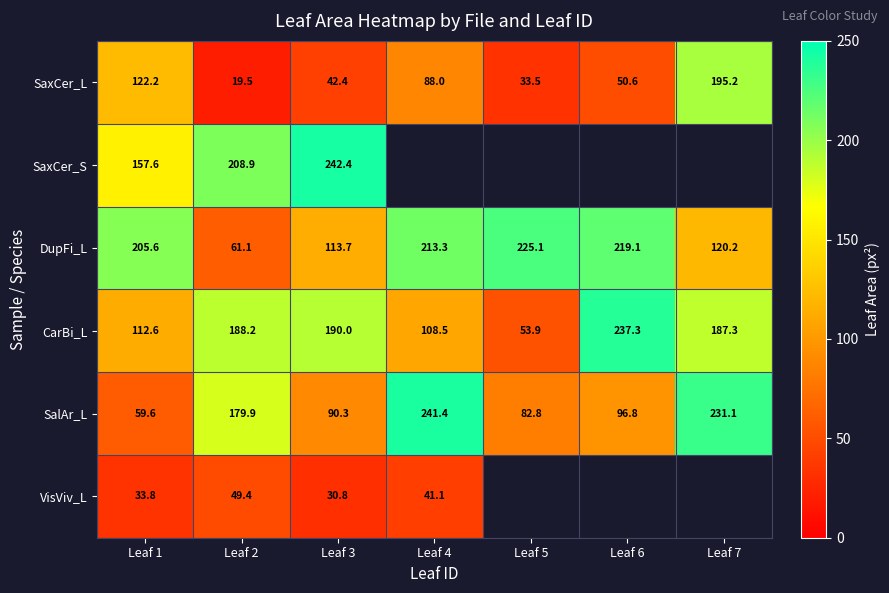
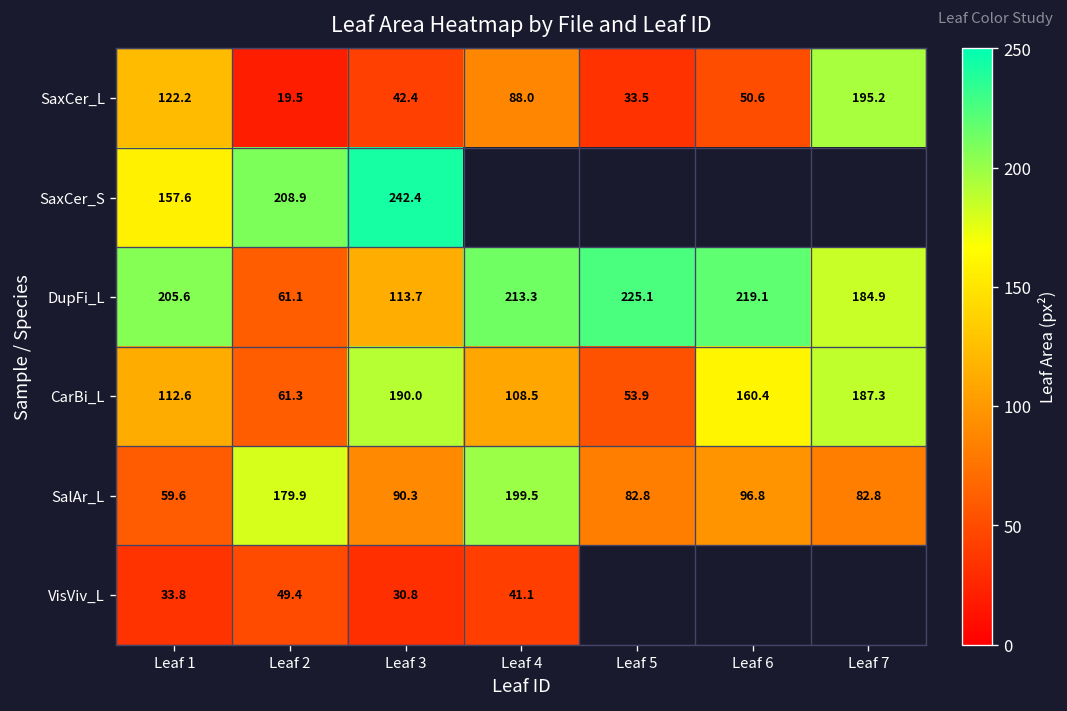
  {
    "SaxCer_L": {
      "Leaf 1": 122.2,
      "Leaf 2": 19.5,
      "Leaf 3": 42.4,
      "Leaf 4": 88.0,
      "Leaf 5": 33.5,
      "Leaf 6": 50.6,
      "Leaf 7": 195.2
    },
    "SaxCer_S": {
      "Leaf 1": 157.6,
      "Leaf 2": 208.9,
      "Leaf 3": 242.4
    },
    "DupFi_L": {
      "Leaf 1": 205.6,
      "Leaf 2": 61.1,
      "Leaf 3": 113.7,
      "Leaf 4": 213.3,
      "Leaf 5": 225.1,
      "Leaf 6": 219.1,
-     "Leaf 7": 120.2
+     "Leaf 7": 184.9
    },
    "CarBi_L": {
      "Leaf 1": 112.6,
-     "Leaf 2": 188.2,
+     "Leaf 2": 61.3,
      "Leaf 3": 190.0,
      "Leaf 4": 108.5,
      "Leaf 5": 53.9,
-     "Leaf 6": 237.3,
+     "Leaf 6": 160.4,
      "Leaf 7": 187.3
    },
    "SalAr_L": {
      "Leaf 1": 59.6,
      "Leaf 2": 179.9,
      "Leaf 3": 90.3,
-     "Leaf 4": 241.4,
+     "Leaf 4": 199.5,
      "Leaf 5": 82.8,
      "Leaf 6": 96.8,
-     "Leaf 7": 231.1
+     "Leaf 7": 82.8
    },
    "VisViv_L": {
      "Leaf 1": 33.8,
      "Leaf 2": 49.4,
      "Leaf 3": 30.8,
      "Leaf 4": 41.1
    }
  }
